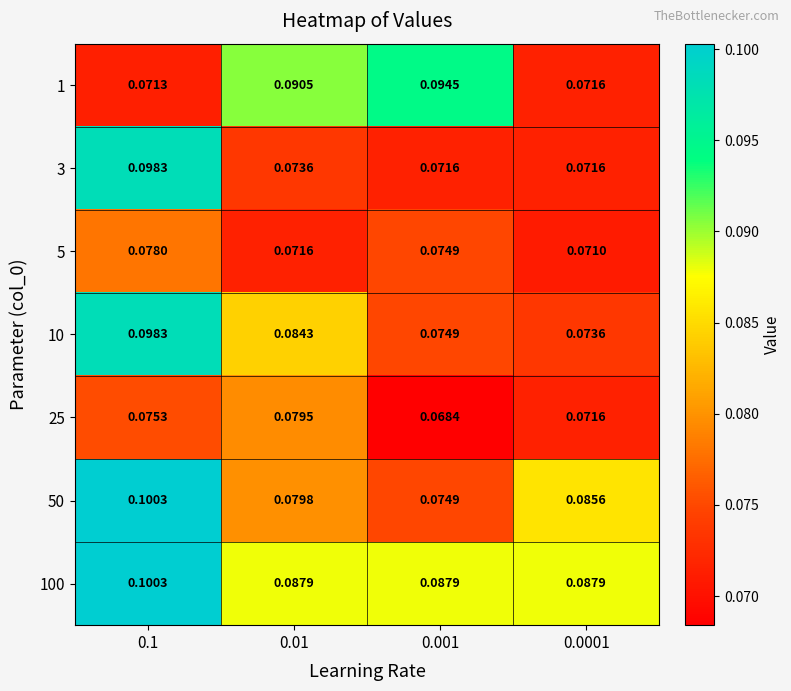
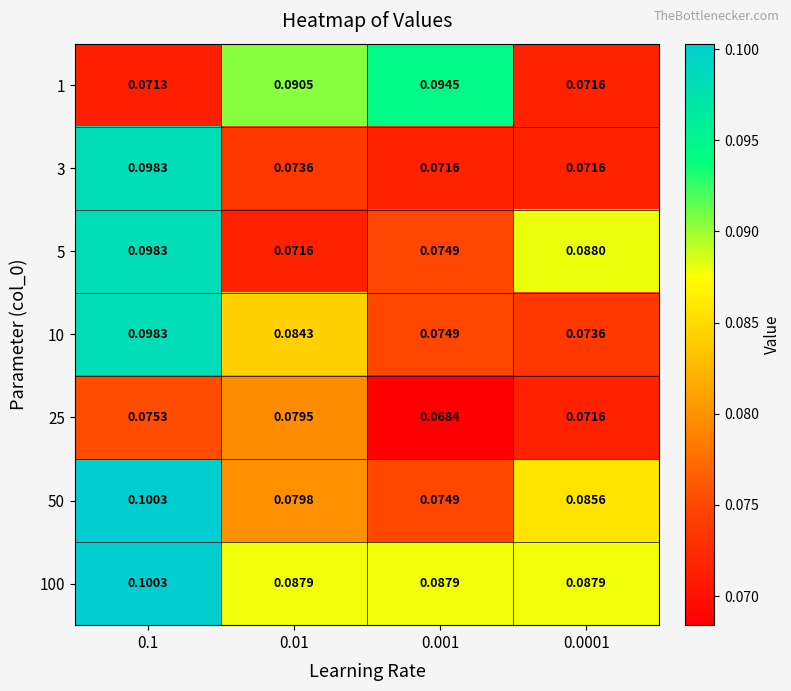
  {
    "1": {
      "0.1": 0.0713,
      "0.01": 0.0905,
      "0.001": 0.0945,
      "0.0001": 0.0716
    },
    "3": {
      "0.1": 0.0983,
      "0.01": 0.0736,
      "0.001": 0.0716,
      "0.0001": 0.0716
    },
    "5": {
-     "0.1": 0.0780,
+     "0.1": 0.0983,
      "0.01": 0.0716,
      "0.001": 0.0749,
-     "0.0001": 0.0710
+     "0.0001": 0.0880
    },
    "10": {
      "0.1": 0.0983,
      "0.01": 0.0843,
      "0.001": 0.0749,
      "0.0001": 0.0736
    },
    "25": {
      "0.1": 0.0753,
      "0.01": 0.0795,
      "0.001": 0.0684,
      "0.0001": 0.0716
    },
    "50": {
      "0.1": 0.1003,
      "0.01": 0.0798,
      "0.001": 0.0749,
      "0.0001": 0.0856
    },
    "100": {
      "0.1": 0.1003,
      "0.01": 0.0879,
      "0.001": 0.0879,
      "0.0001": 0.0879
    }
  }
